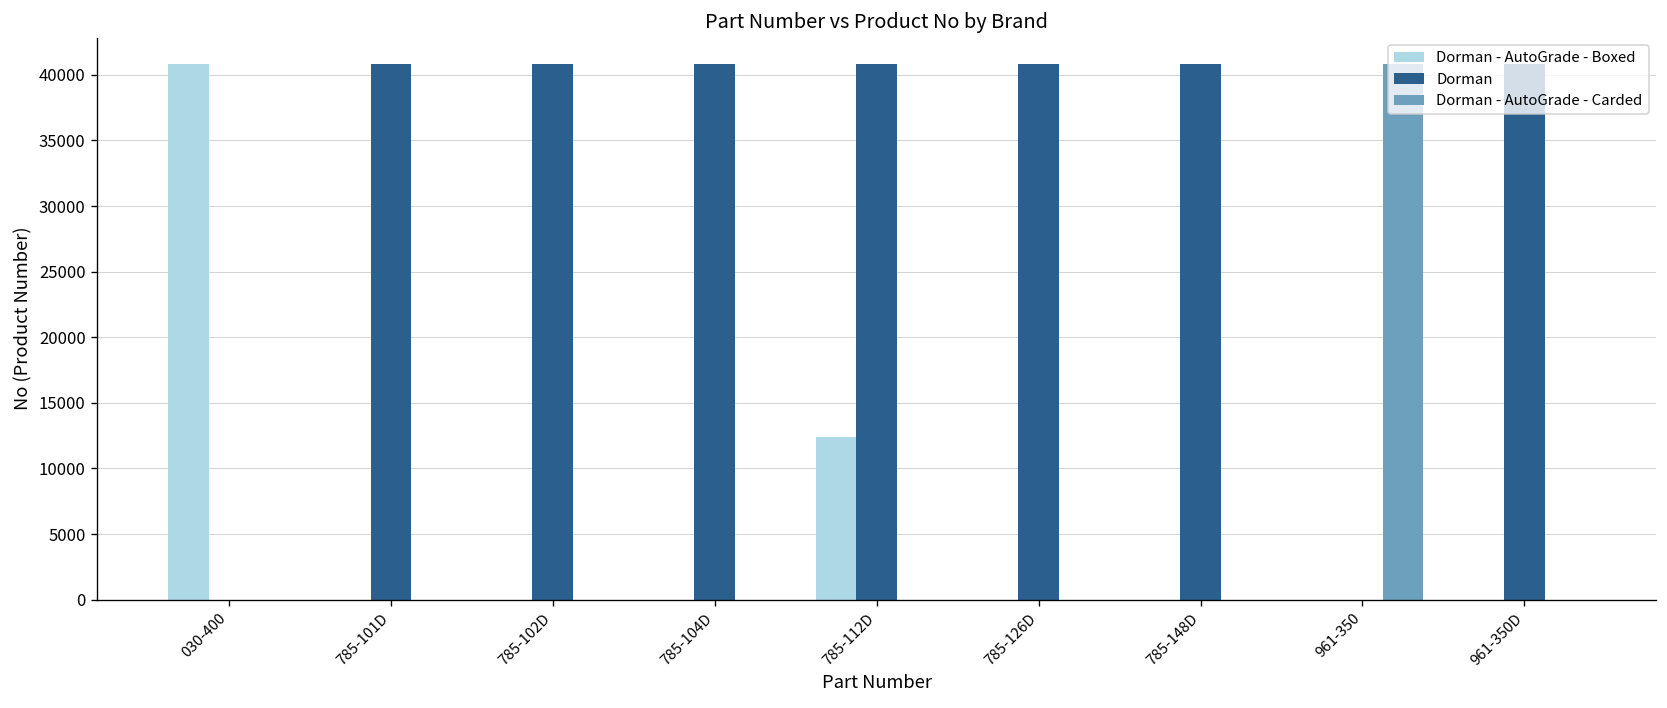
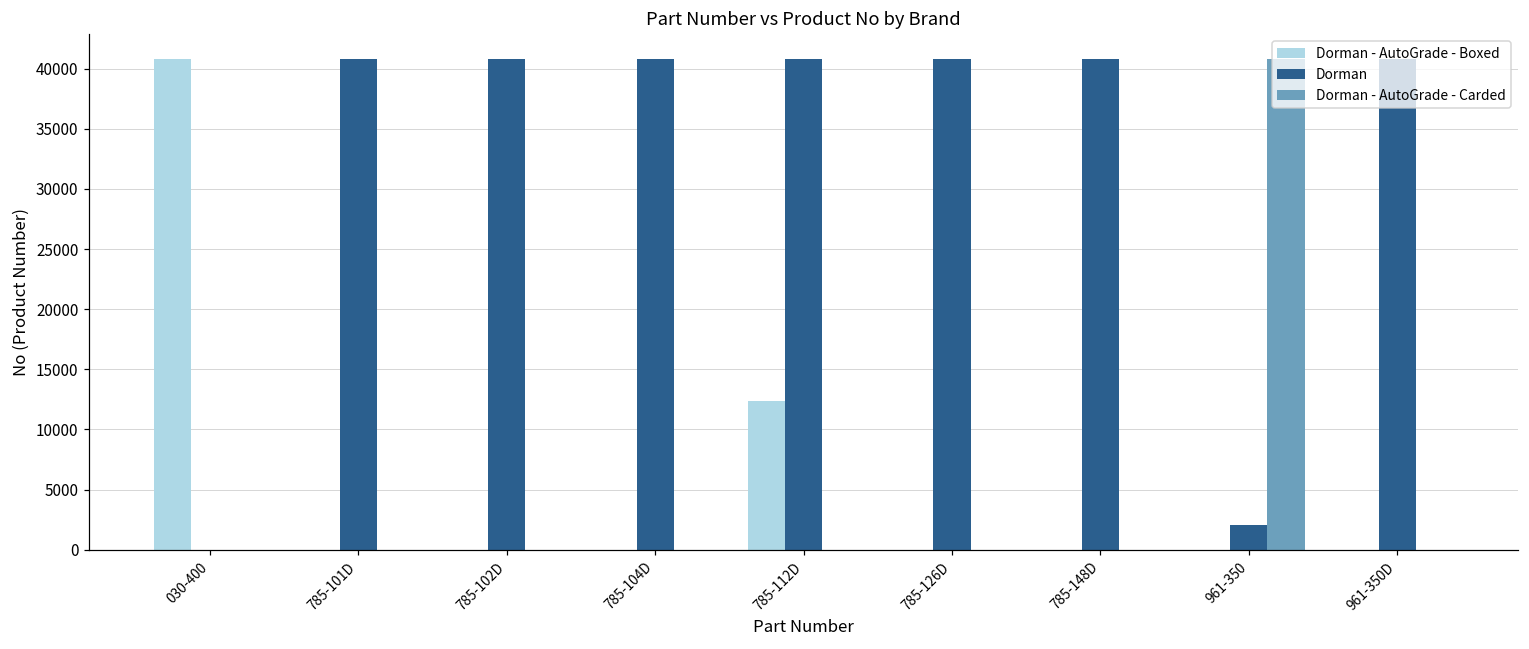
  {
    "Dorman - AutoGrade - Boxed": {
      "030-400": 40800,
      "785-101D": 0,
      "785-102D": 0,
      "785-104D": 0,
      "785-112D": 12400,
      "785-126D": 0,
      "785-148D": 0,
      "961-350": 0,
      "961-350D": 0
    },
    "Dorman": {
      "030-400": 0,
      "785-101D": 40800,
      "785-102D": 40800,
      "785-104D": 40800,
      "785-112D": 40800,
      "785-126D": 40800,
      "785-148D": 40800,
-     "961-350": 0
+     "961-350": 2000
    },
    "Dorman - AutoGrade - Carded": {
      "030-400": 0,
      "785-101D": 0,
      "785-102D": 0,
      "785-104D": 0,
      "785-112D": 0,
      "785-126D": 0,
      "785-148D": 0,
      "961-350D": 0
    }
  }
